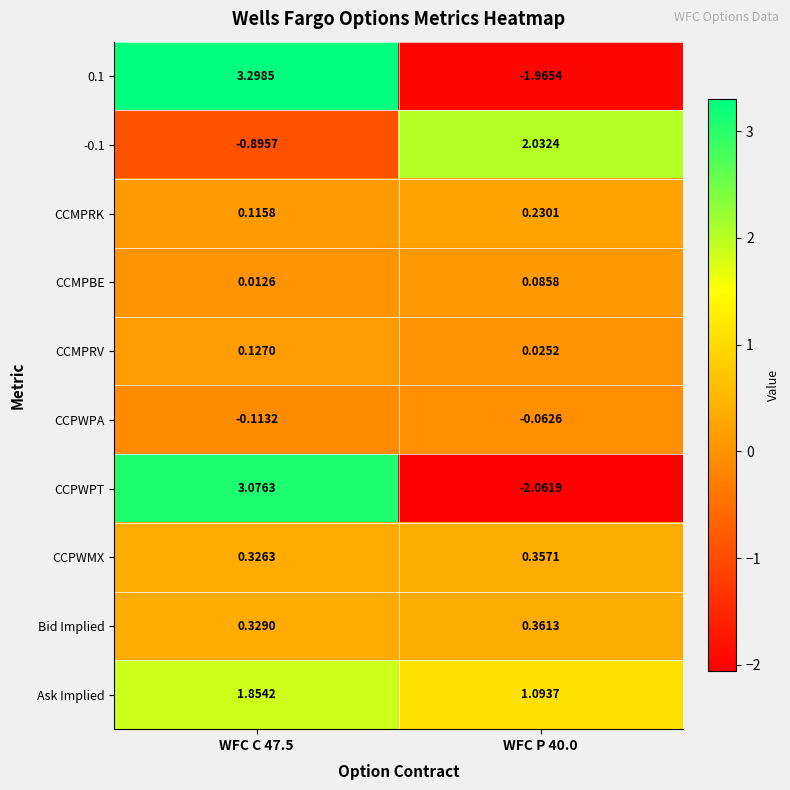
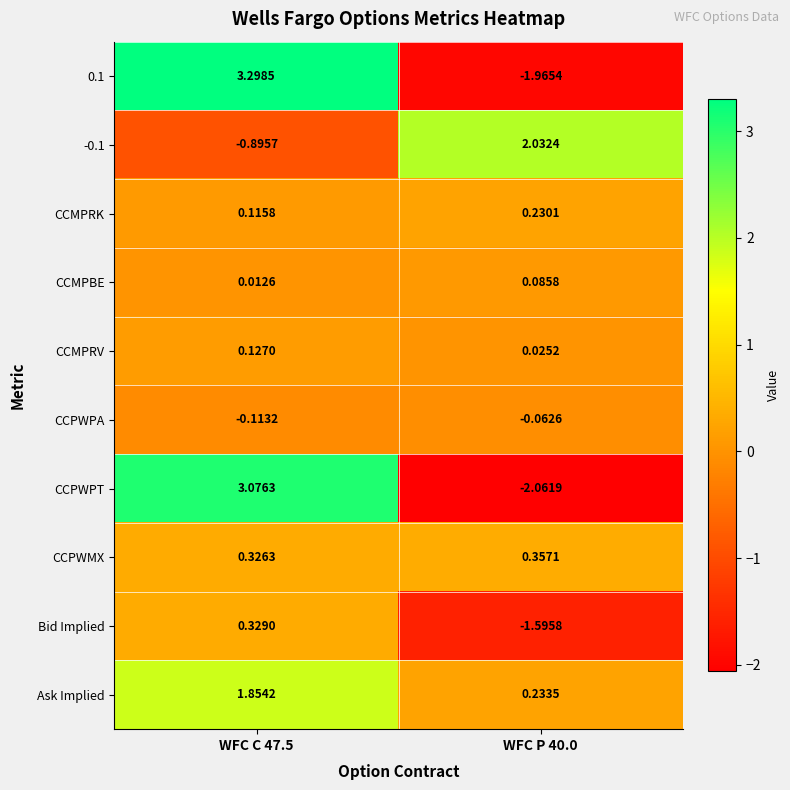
  {
    "0.1": {
      "WFC C 47.5": 3.2985,
      "WFC P 40.0": -1.9654
    },
    "-0.1": {
      "WFC C 47.5": -0.8957,
      "WFC P 40.0": 2.0324
    },
    "CCMPRK": {
      "WFC C 47.5": 0.1158,
      "WFC P 40.0": 0.2301
    },
    "CCMPBE": {
      "WFC C 47.5": 0.0126,
      "WFC P 40.0": 0.0858
    },
    "CCMPRV": {
      "WFC C 47.5": 0.1270,
      "WFC P 40.0": 0.0252
    },
    "CCPWPA": {
      "WFC C 47.5": -0.1132,
      "WFC P 40.0": -0.0626
    },
    "CCPWPT": {
      "WFC C 47.5": 3.0763,
      "WFC P 40.0": -2.0619
    },
    "CCPWMX": {
      "WFC C 47.5": 0.3263,
      "WFC P 40.0": 0.3571
    },
    "Bid Implied": {
      "WFC C 47.5": 0.3290,
-     "WFC P 40.0": 0.3613
+     "WFC P 40.0": -1.5958
    },
    "Ask Implied": {
      "WFC C 47.5": 1.8542,
-     "WFC P 40.0": 1.0937
+     "WFC P 40.0": 0.2335
    }
  }
